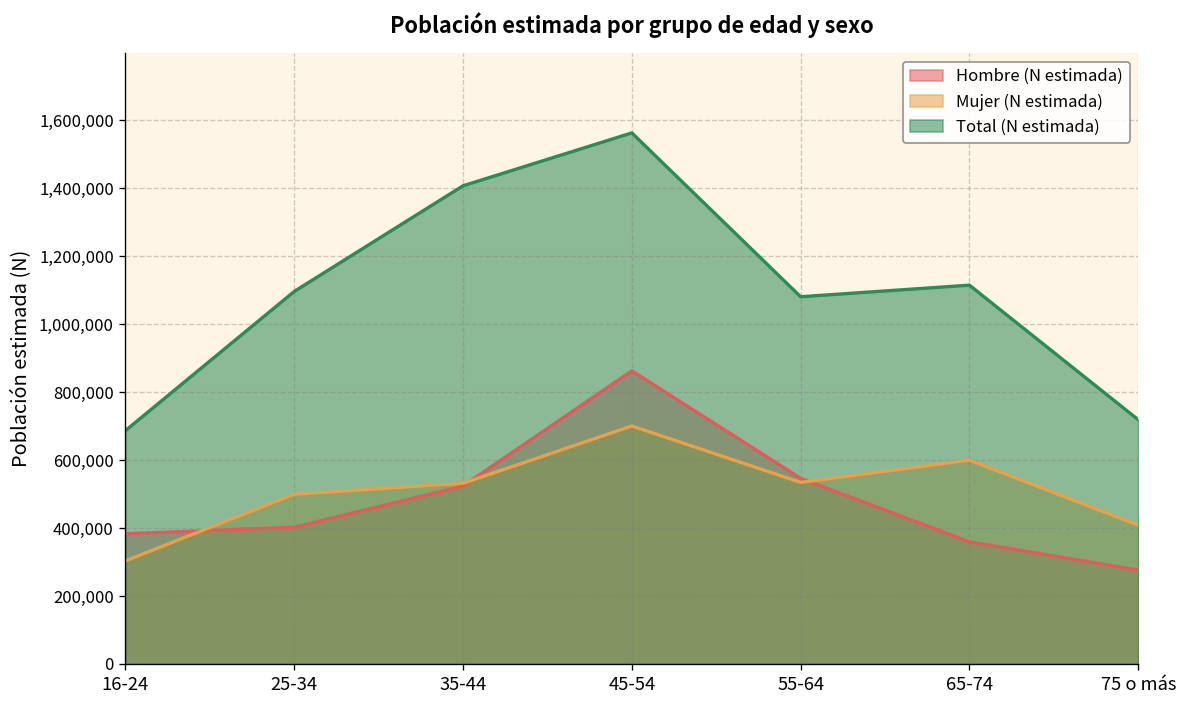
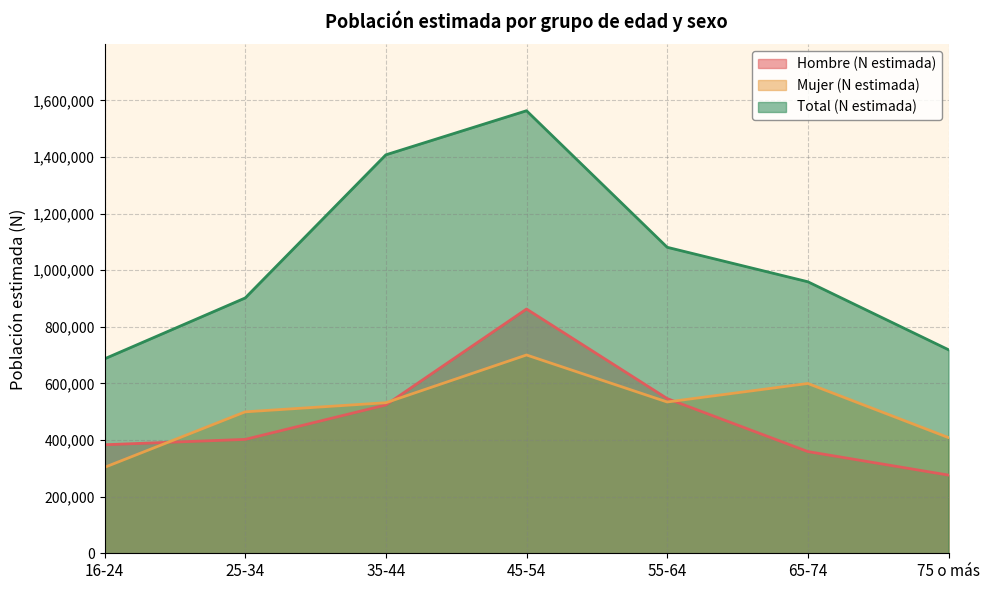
  {
    "Total (N estimada)": {
      "16-24": "690,000",
-     "25-34": "1,100,000",
+     "25-34": "900,000",
      "35-44": "1,410,000",
      "45-54": "1,560,000",
      "55-64": "1,080,000",
-     "65-74": "1,120,000",
+     "65-74": "960,000",
      "75 o más": "720,000"
    }
  }
